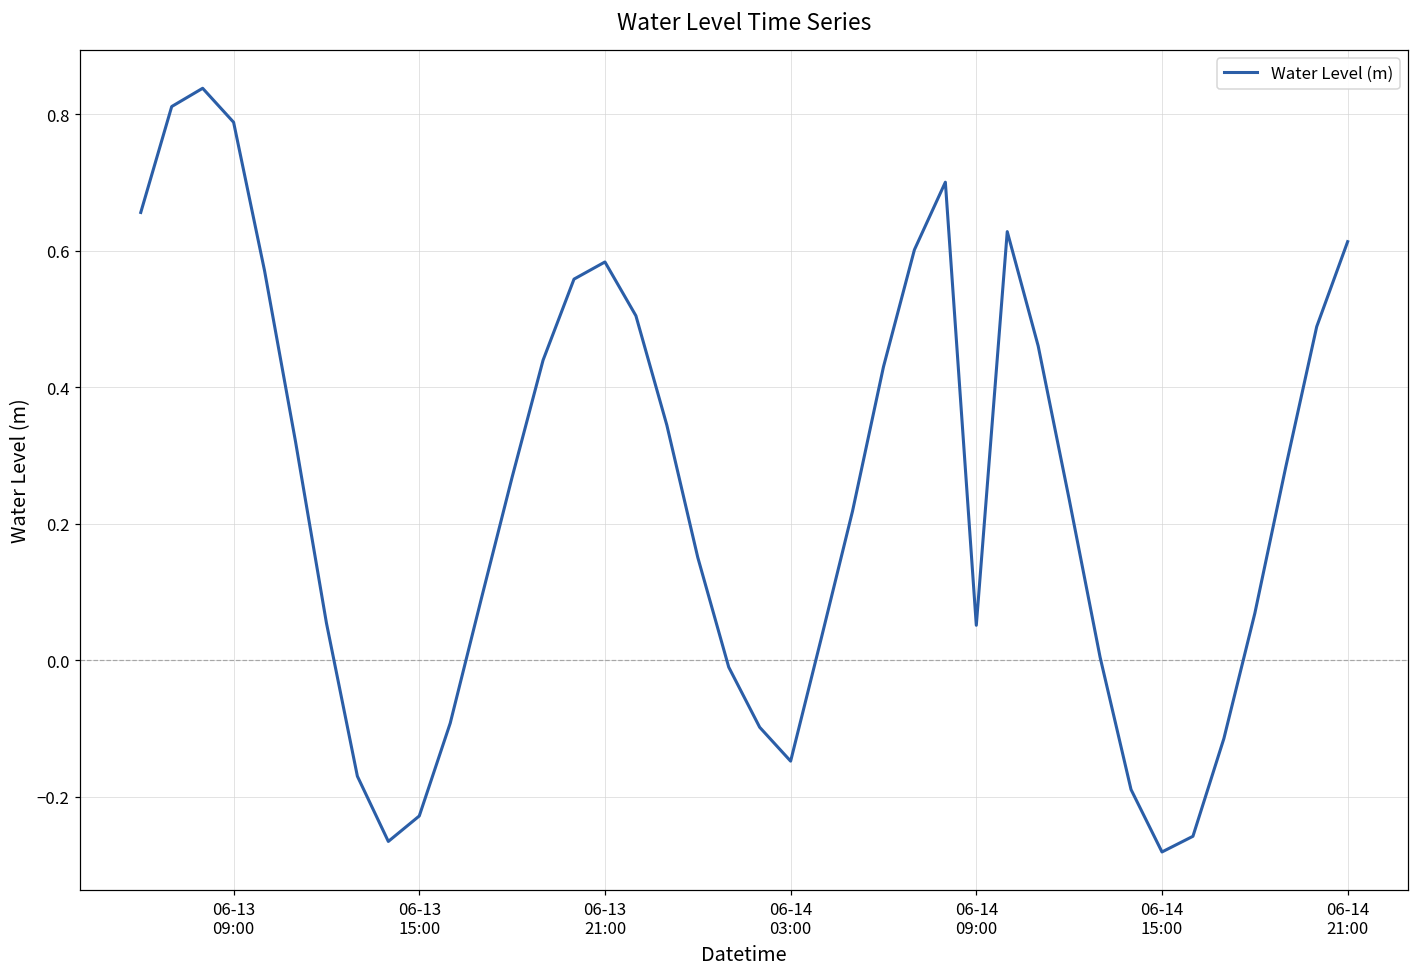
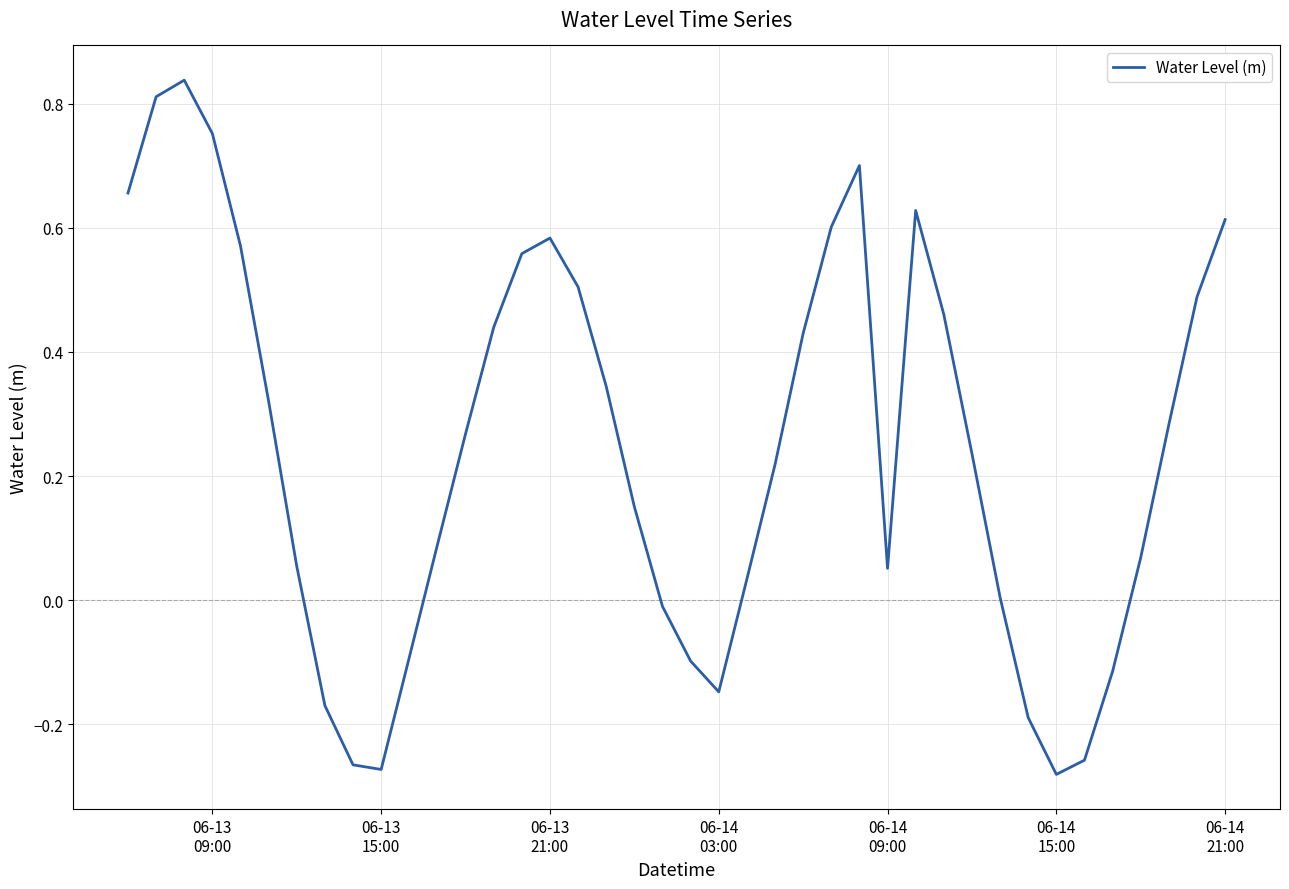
  {
-   "06-13 09:00": 0.79,
-   "06-13 15:00": -0.23,
+   "06-13 09:00": 0.75,
+   "06-13 15:00": -0.27,
    "06-13 21:00": 0.58,
    "06-14 03:00": -0.15,
    "06-14 09:00": 0.05,
    "06-14 15:00": -0.28,
    "06-14 21:00": 0.61
  }
